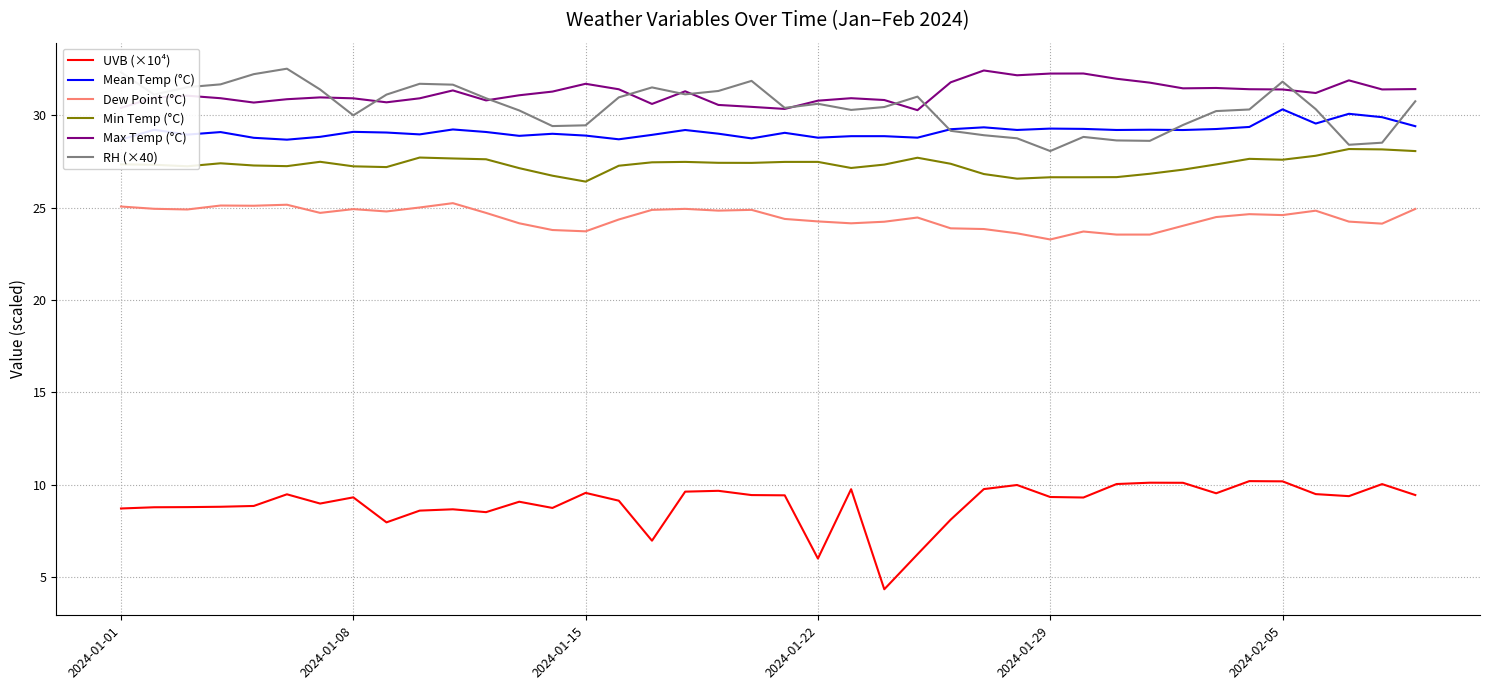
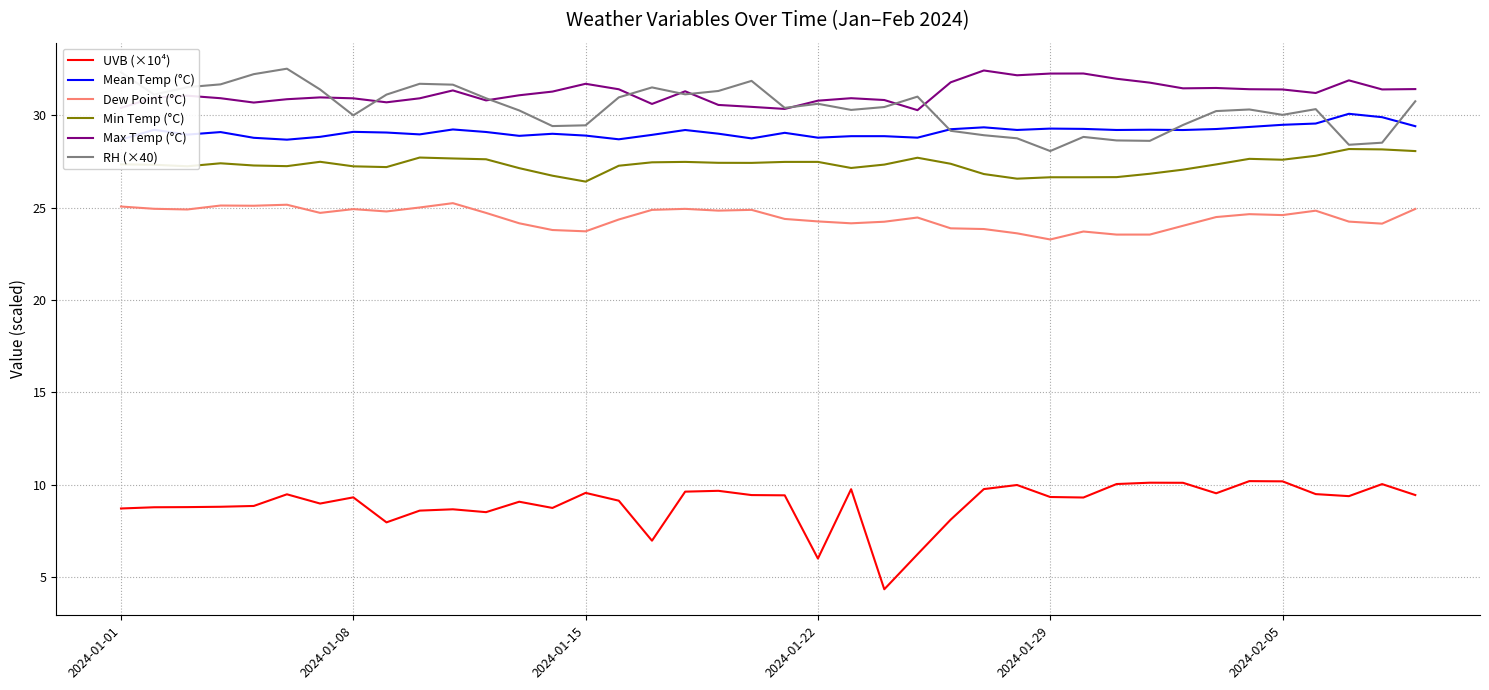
  {
    "UVB (×10⁴)": {
      "2024-01-01": 8.7,
      "2024-01-08": 9.3,
      "2024-01-15": 9.6,
      "2024-01-22": 6.0,
      "2024-01-29": 9.3,
      "2024-02-05": 10.2
    },
    "Mean Temp (°C)": {
      "2024-01-08": 29.1,
      "2024-01-15": 28.9,
      "2024-01-22": 28.8,
      "2024-01-29": 29.3,
-     "2024-02-05": 30.3
+     "2024-02-05": 29.5
    },
    "Dew Point (°C)": {
      "2024-01-01": 25.1,
      "2024-01-08": 24.9,
      "2024-01-15": 23.7,
      "2024-01-22": 24.3,
      "2024-01-29": 23.3,
      "2024-02-05": 24.6
    },
    "Min Temp (°C)": {
      "2024-01-08": 27.2,
      "2024-01-15": 26.4,
      "2024-01-22": 27.5,
      "2024-01-29": 26.6,
      "2024-02-05": 27.6
    },
    "Max Temp (°C)": {
      "2024-01-08": 30.9,
      "2024-01-15": 31.7,
      "2024-01-22": 30.8,
      "2024-01-29": 32.3,
      "2024-02-05": 31.4
    },
    "RH (×40)": {
      "2024-01-08": 30.0,
      "2024-01-15": 29.5,
      "2024-01-22": 30.6,
      "2024-01-29": 28.1,
-     "2024-02-05": 31.8
+     "2024-02-05": 30.0
    }
  }
